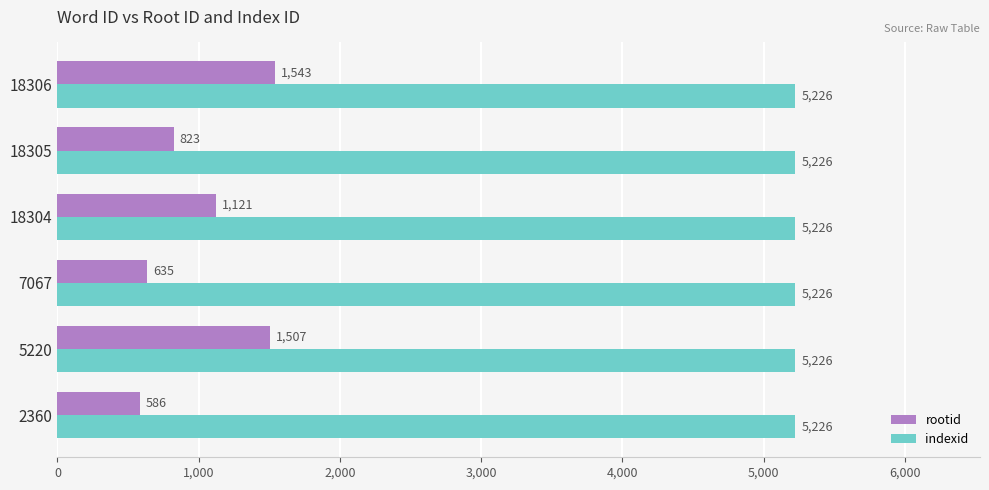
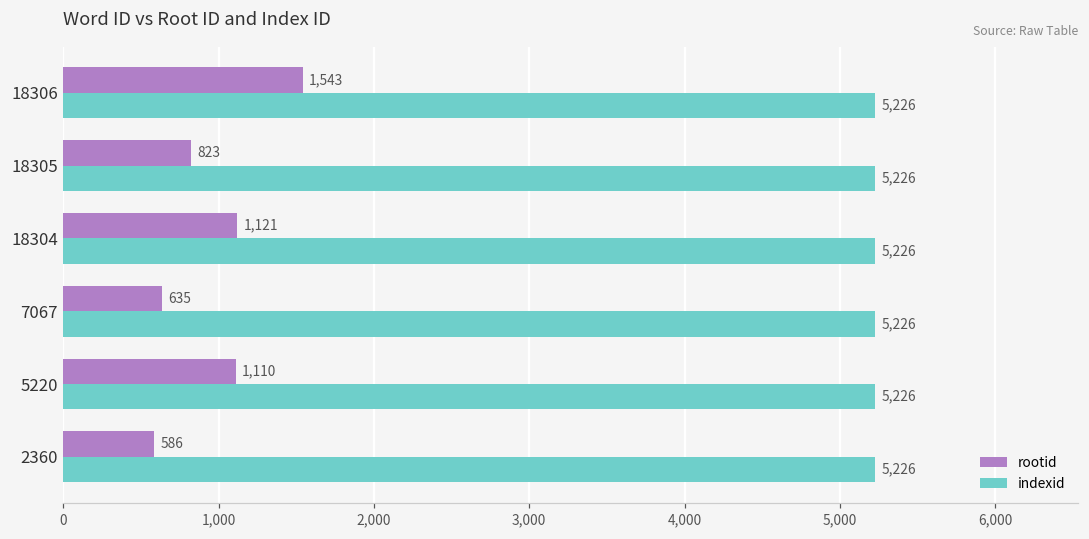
  {
    "rootid": {
      "18306": "1,543",
      "18305": "823",
      "18304": "1,121",
      "7067": "635",
-     "5220": "1,507",
+     "5220": "1,110",
      "2360": "586"
    },
    "indexid": {
      "18306": "5,226",
      "18305": "5,226",
      "18304": "5,226",
      "7067": "5,226",
      "5220": "5,226",
      "2360": "5,226"
    }
  }
